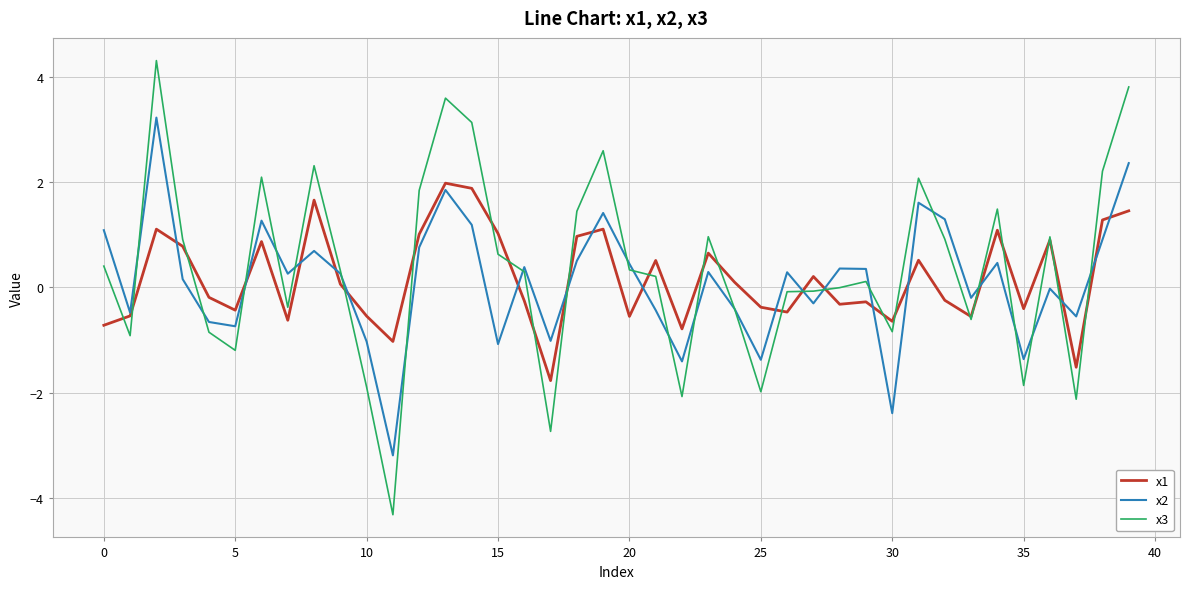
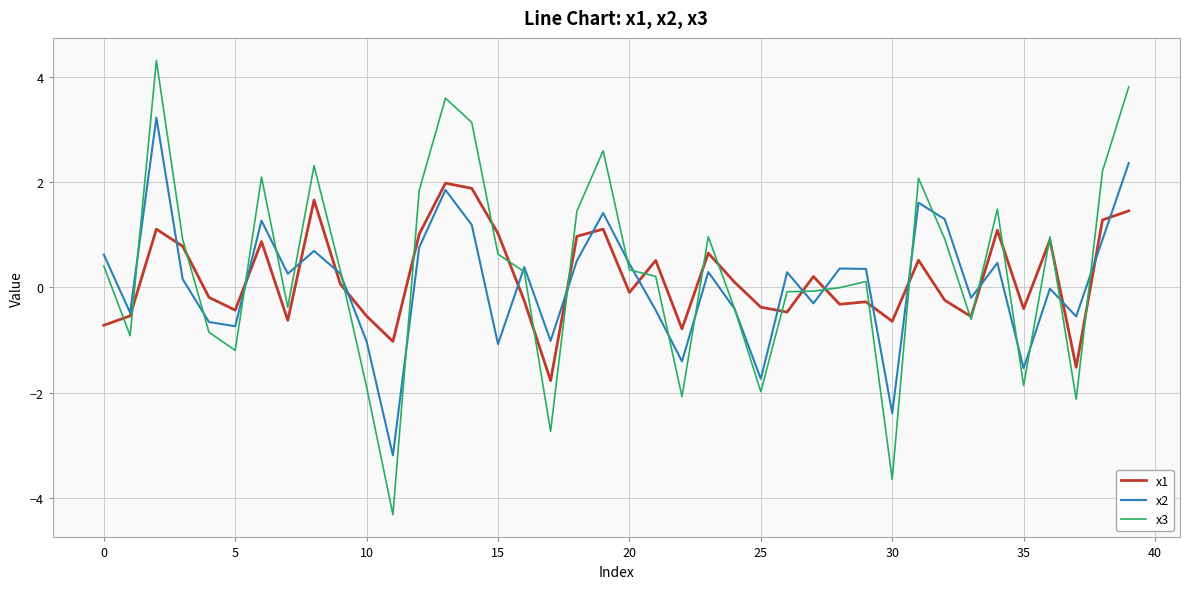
  {
    "x1": {
      "0": -0.7,
      "5": -0.4,
      "10": -0.5,
      "15": 1.0,
-     "20": -0.5,
+     "20": -0.1,
      "25": -0.4,
      "30": -0.6,
      "35": -0.4
    },
    "x2": {
-     "0": 1.1,
+     "0": 0.6,
      "5": -0.7,
      "10": -1.0,
      "15": -1.1,
      "20": 0.4,
-     "25": -1.4,
+     "25": -1.7,
      "30": -2.4,
-     "35": -1.4
+     "35": -1.5
    },
    "x3": {
      "0": 0.4,
      "5": -1.2,
      "10": -1.9,
      "15": 0.6,
      "20": 0.3,
      "25": -2.0,
-     "30": -0.8,
+     "30": -3.6,
      "35": -1.9
    }
  }
